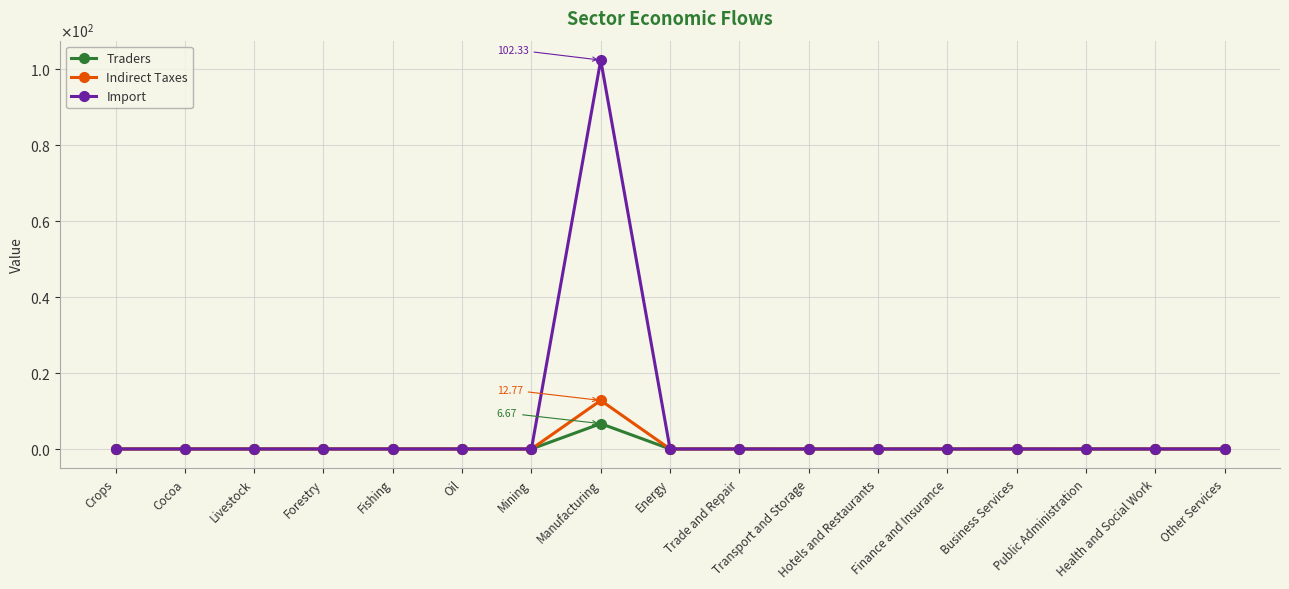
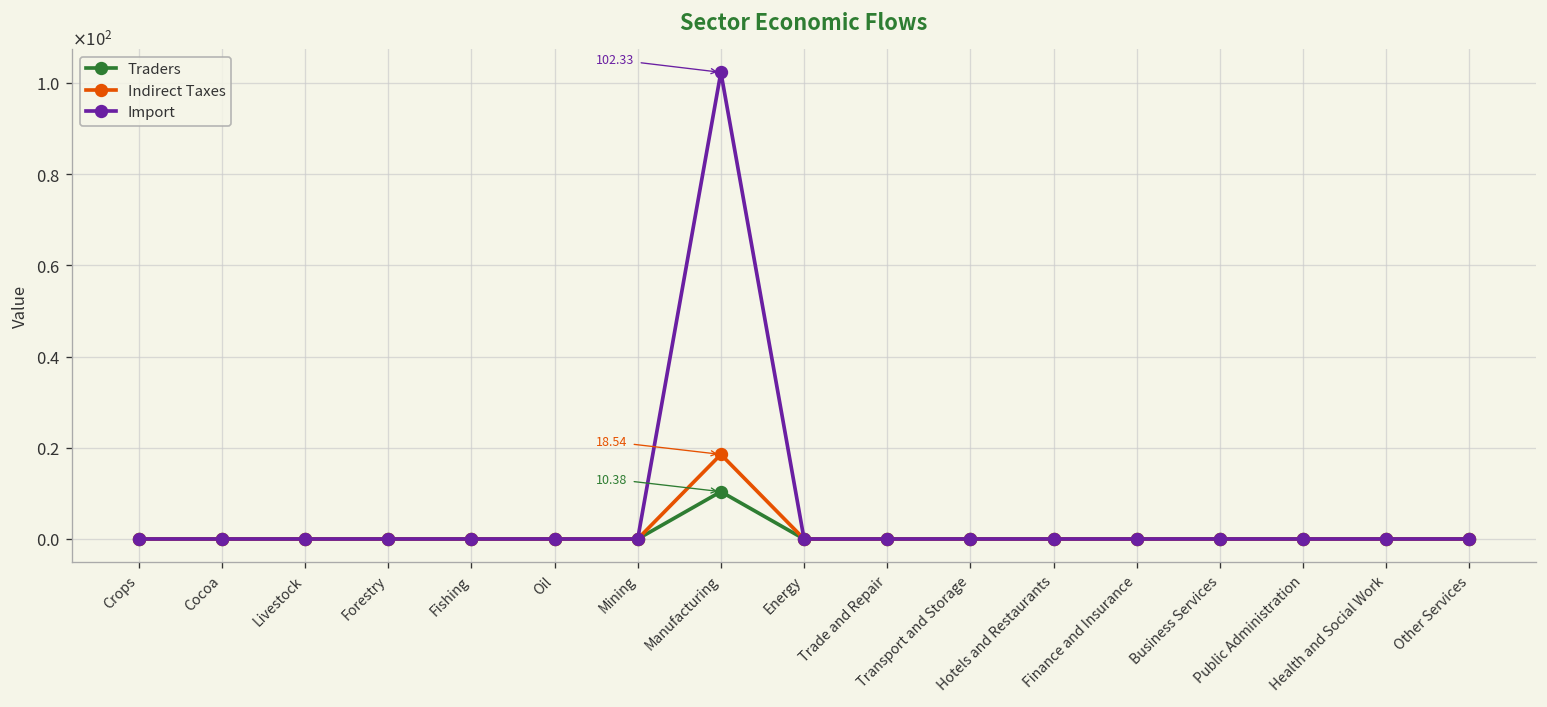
  {
    "Traders": {
-     "Manufacturing": 6.67
+     "Manufacturing": 10.38
    },
    "Indirect Taxes": {
-     "Manufacturing": 12.77
+     "Manufacturing": 18.54
    },
    "Import": {
      "Manufacturing": 102.33
    }
  }
